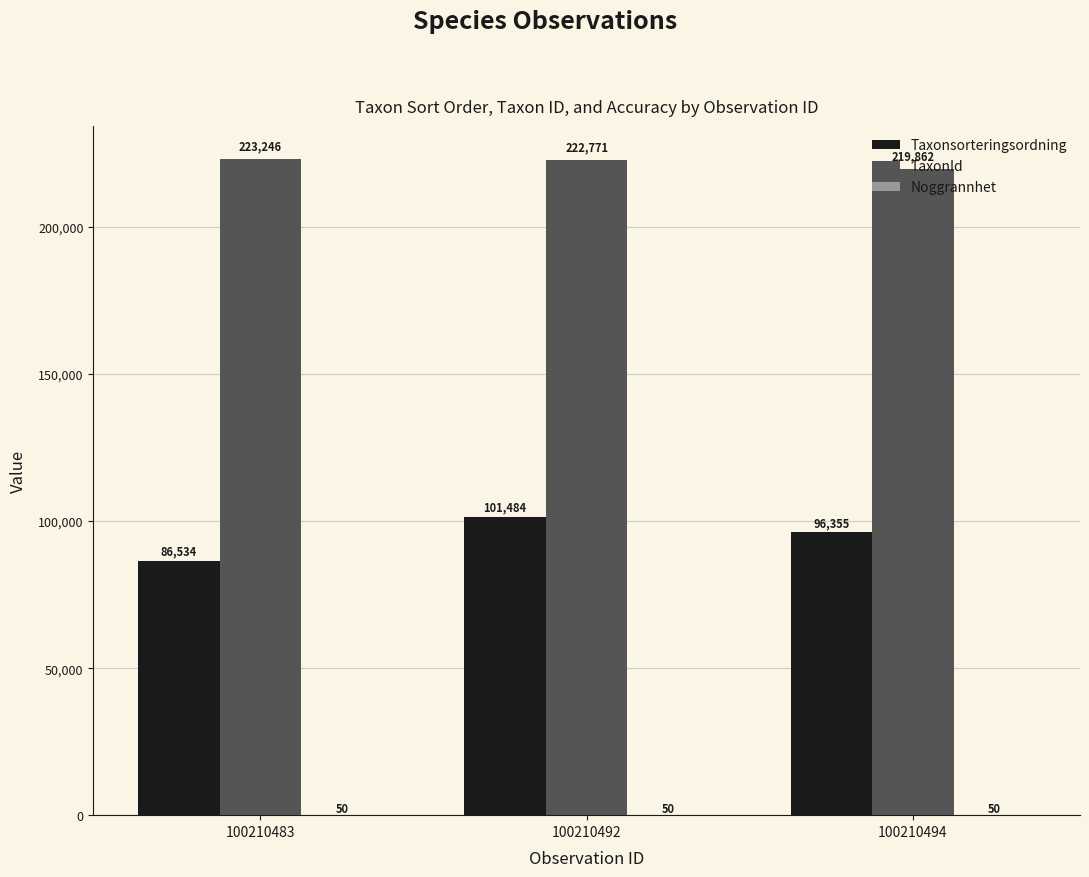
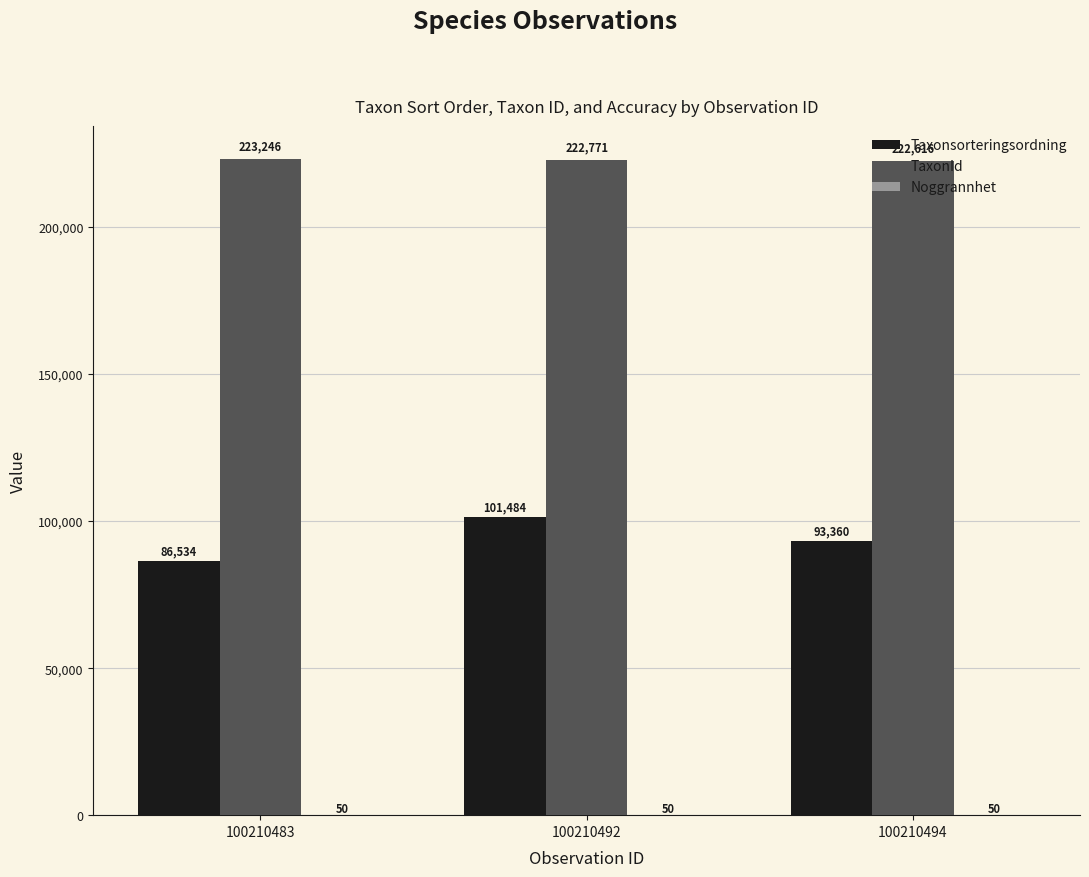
  {
    "Taxonsorteringsordning": {
      "100210483": "86,534",
      "100210492": "101,484",
-     "100210494": "96,355"
+     "100210494": "93,360"
    },
    "TaxonId": {
      "100210483": "223,246",
      "100210492": "222,771",
-     "100210494": "219,862"
+     "100210494": "222,616"
    },
    "Noggrannhet": {
      "100210483": "50",
      "100210492": "50",
      "100210494": "50"
    }
  }
